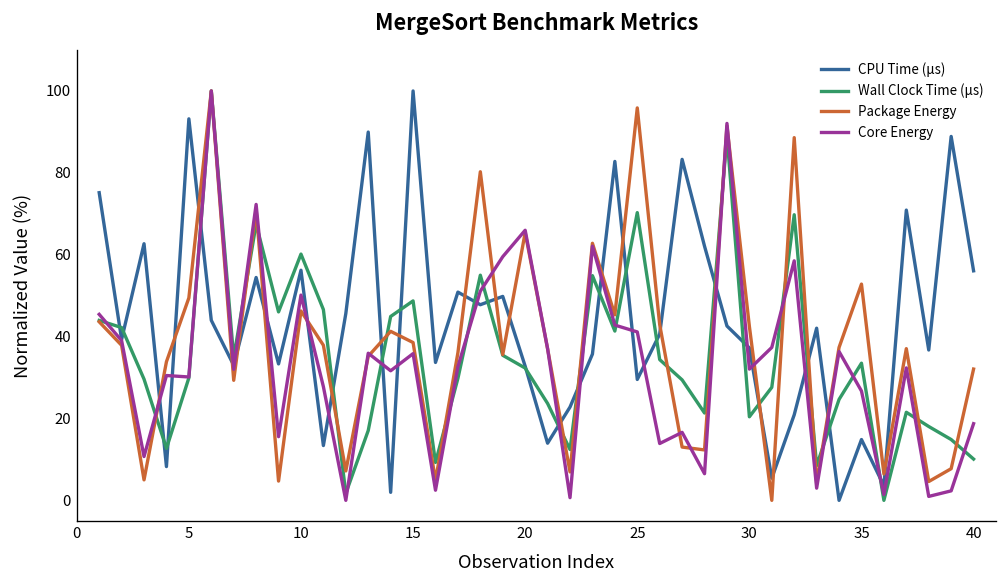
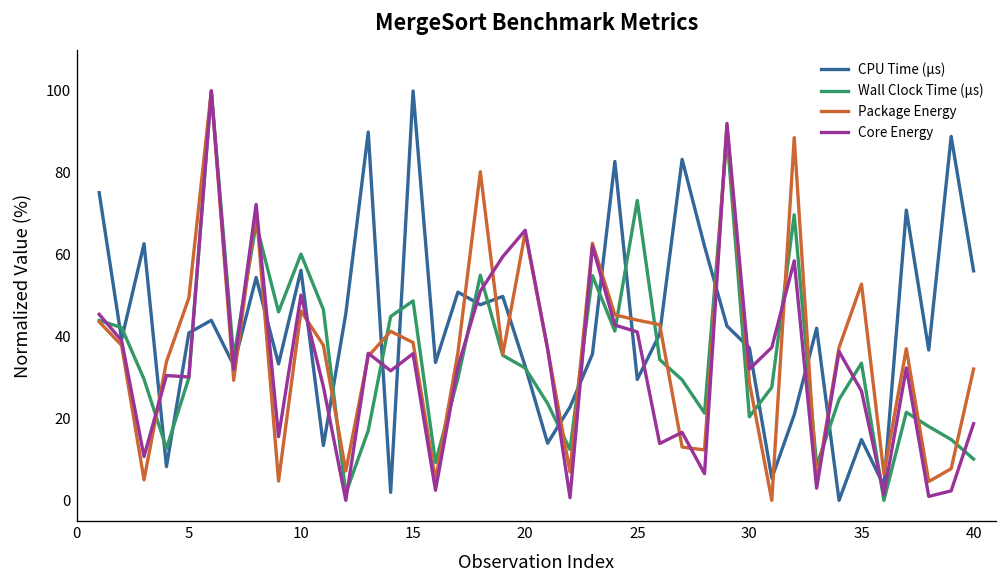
  {
    "CPU Time (µs)": {
-     "5": 93,
+     "5": 41,
      "10": 56,
      "15": 100,
      "25": 30,
      "30": 37,
      "35": 15,
      "40": 56
    },
    "Wall Clock Time (µs)": {
      "10": 60,
      "15": 49,
-     "25": 70,
+     "25": 73,
      "30": 20,
      "35": 34,
      "40": 10
    },
    "Package Energy": {
      "5": 49,
      "10": 46,
      "15": 39,
-     "25": 96,
-     "30": 42,
+     "25": 44,
+     "30": 29,
      "35": 53,
      "40": 32
    },
    "Core Energy": {
      "10": 50,
      "15": 36,
      "25": 41,
      "30": 32,
      "35": 27,
      "40": 19
    }
  }
